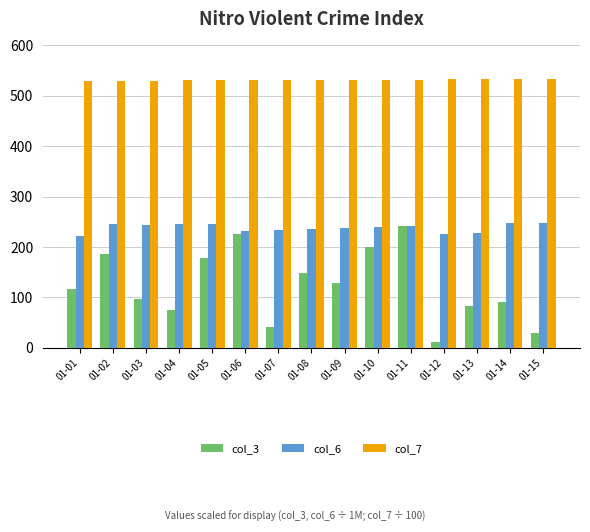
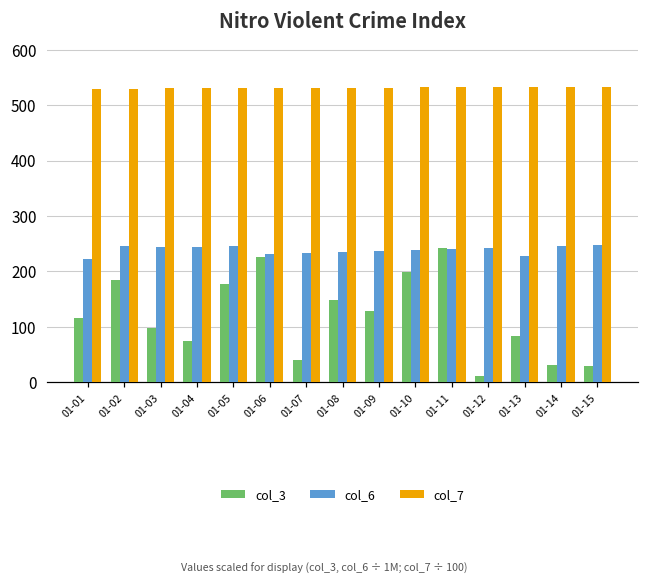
  {
    "col_3": {
      "01-01": 120,
      "01-02": 180,
      "01-03": 100,
      "01-04": 70,
      "01-05": 180,
      "01-06": 230,
      "01-07": 40,
      "01-08": 150,
      "01-09": 130,
      "01-10": 200,
      "01-11": 240,
      "01-12": 10,
      "01-13": 80,
-     "01-14": 90,
+     "01-14": 30,
      "01-15": 30
    },
    "col_6": {
      "01-01": 220,
      "01-02": 250,
      "01-03": 240,
      "01-04": 240,
      "01-05": 250,
      "01-06": 230,
      "01-07": 230,
      "01-08": 230,
      "01-09": 240,
      "01-10": 240,
      "01-11": 240,
-     "01-12": 230,
+     "01-12": 240,
      "01-13": 230,
      "01-14": 250,
      "01-15": 250
    },
    "col_7": {
      "01-01": 530,
      "01-02": 530,
      "01-03": 530,
      "01-04": 530,
      "01-05": 530,
      "01-06": 530,
      "01-07": 530,
      "01-08": 530,
      "01-09": 530,
      "01-10": 530,
      "01-11": 530,
      "01-12": 530,
      "01-13": 530,
      "01-14": 530,
      "01-15": 530
    }
  }
